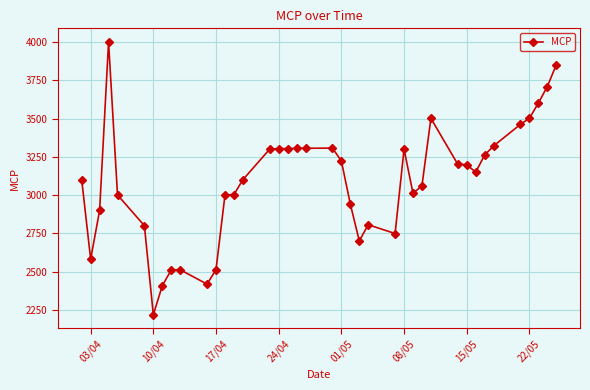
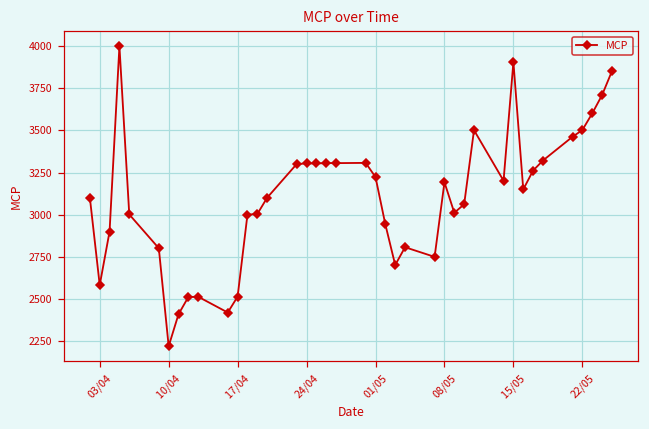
  {
    "03/04": 2580,
    "10/04": 2220,
    "17/04": 2510,
    "24/04": 3300,
    "01/05": 3220,
-   "08/05": 3300,
-   "15/05": 3200,
+   "08/05": 3190,
+   "15/05": 3900,
    "22/05": 3500
  }
